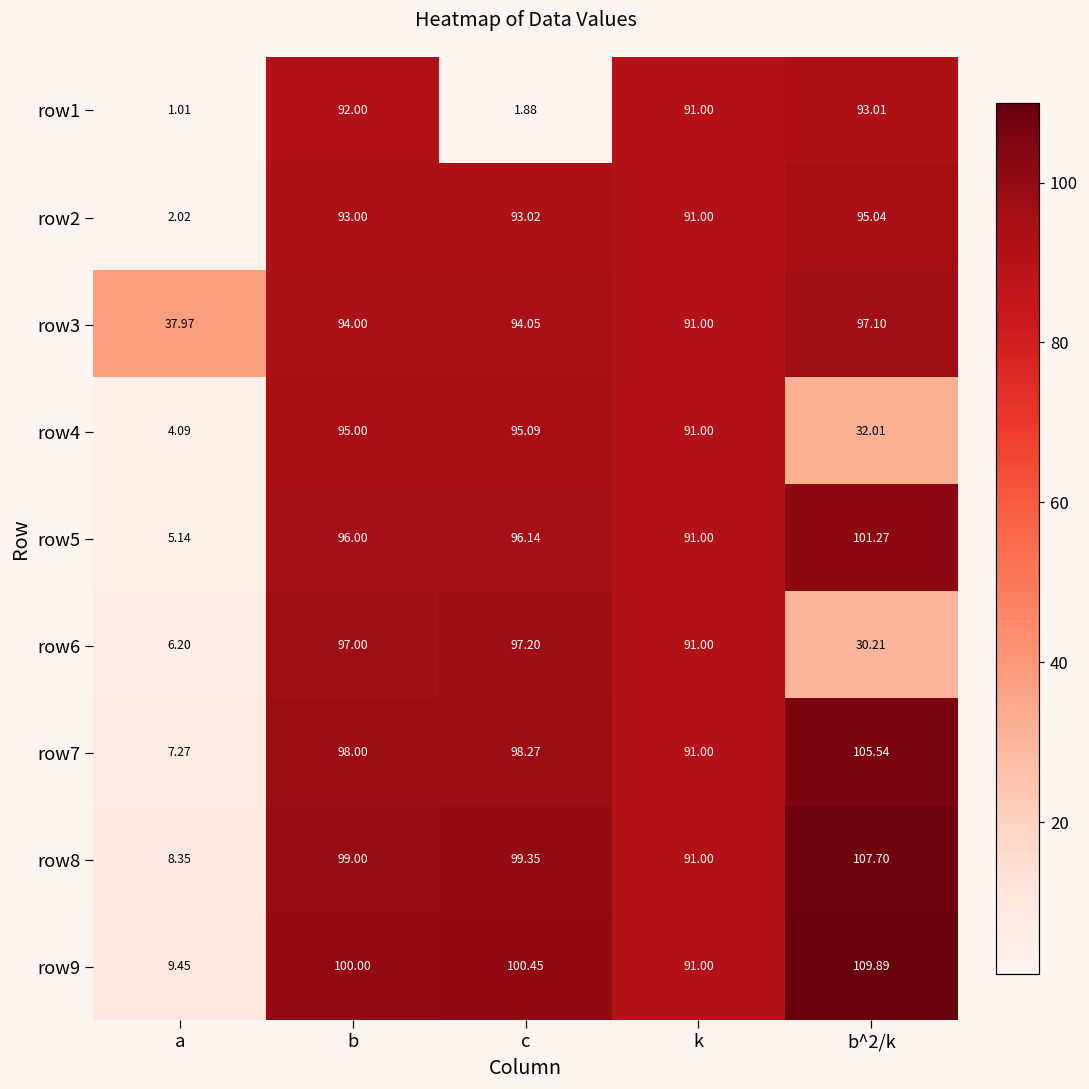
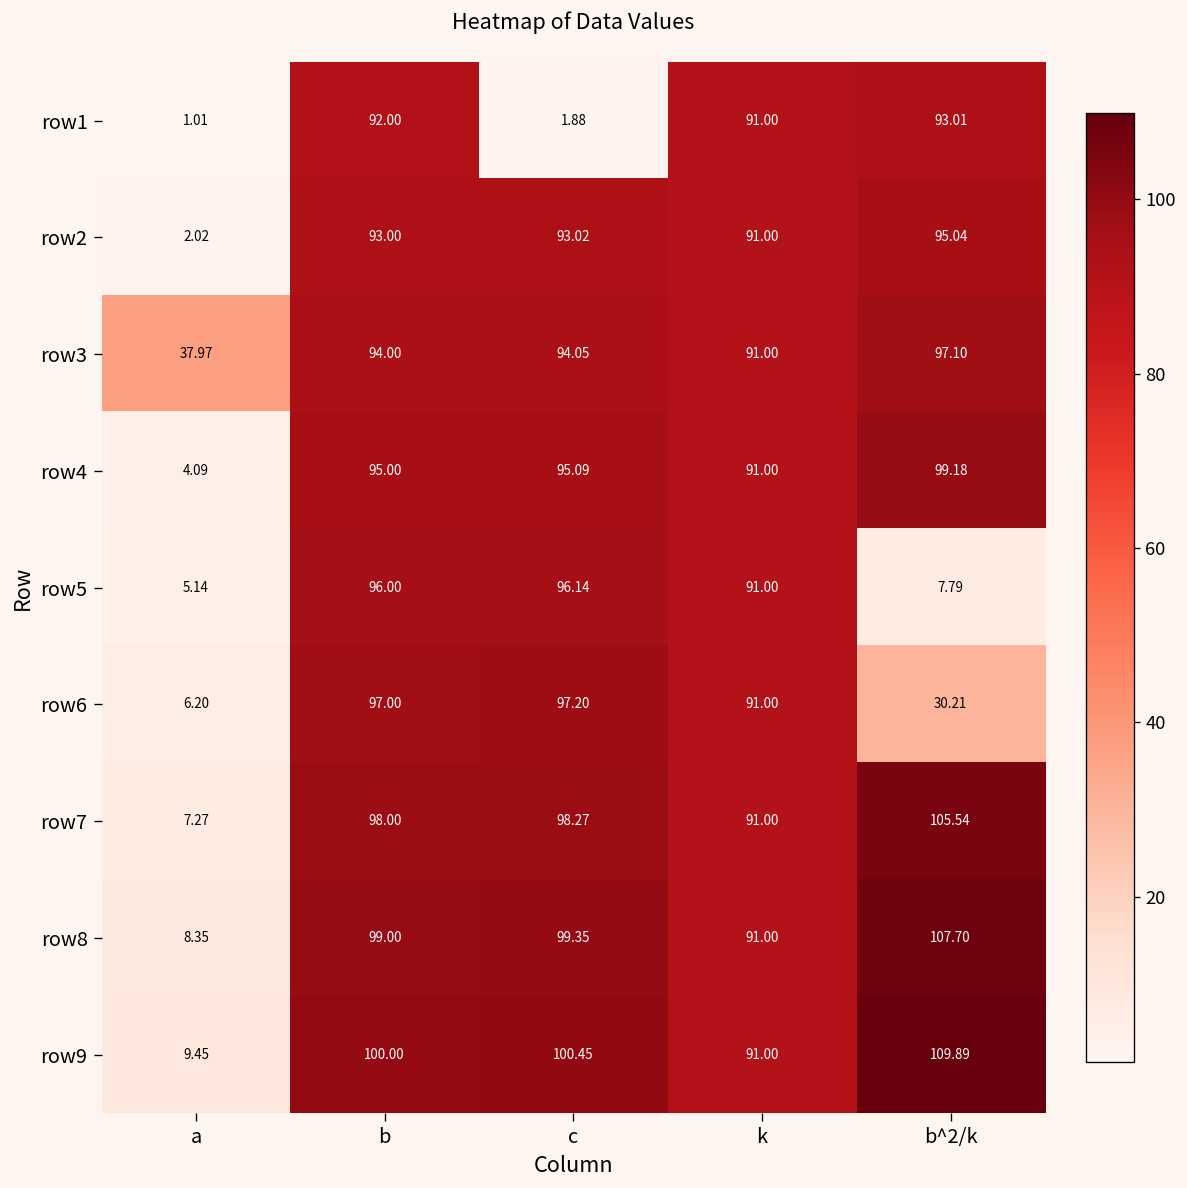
  {
    "row1": {
      "a": 1.01,
      "b": 92.00,
      "c": 1.88,
      "k": 91.00,
      "b^2/k": 93.01
    },
    "row2": {
      "a": 2.02,
      "b": 93.00,
      "c": 93.02,
      "k": 91.00,
      "b^2/k": 95.04
    },
    "row3": {
      "a": 37.97,
      "b": 94.00,
      "c": 94.05,
      "k": 91.00,
      "b^2/k": 97.10
    },
    "row4": {
      "a": 4.09,
      "b": 95.00,
      "c": 95.09,
      "k": 91.00,
-     "b^2/k": 32.01
+     "b^2/k": 99.18
    },
    "row5": {
      "a": 5.14,
      "b": 96.00,
      "c": 96.14,
      "k": 91.00,
-     "b^2/k": 101.27
+     "b^2/k": 7.79
    },
    "row6": {
      "a": 6.20,
      "b": 97.00,
      "c": 97.20,
      "k": 91.00,
      "b^2/k": 30.21
    },
    "row7": {
      "a": 7.27,
      "b": 98.00,
      "c": 98.27,
      "k": 91.00,
      "b^2/k": 105.54
    },
    "row8": {
      "a": 8.35,
      "b": 99.00,
      "c": 99.35,
      "k": 91.00,
      "b^2/k": 107.70
    },
    "row9": {
      "a": 9.45,
      "b": 100.00,
      "c": 100.45,
      "k": 91.00,
      "b^2/k": 109.89
    }
  }
